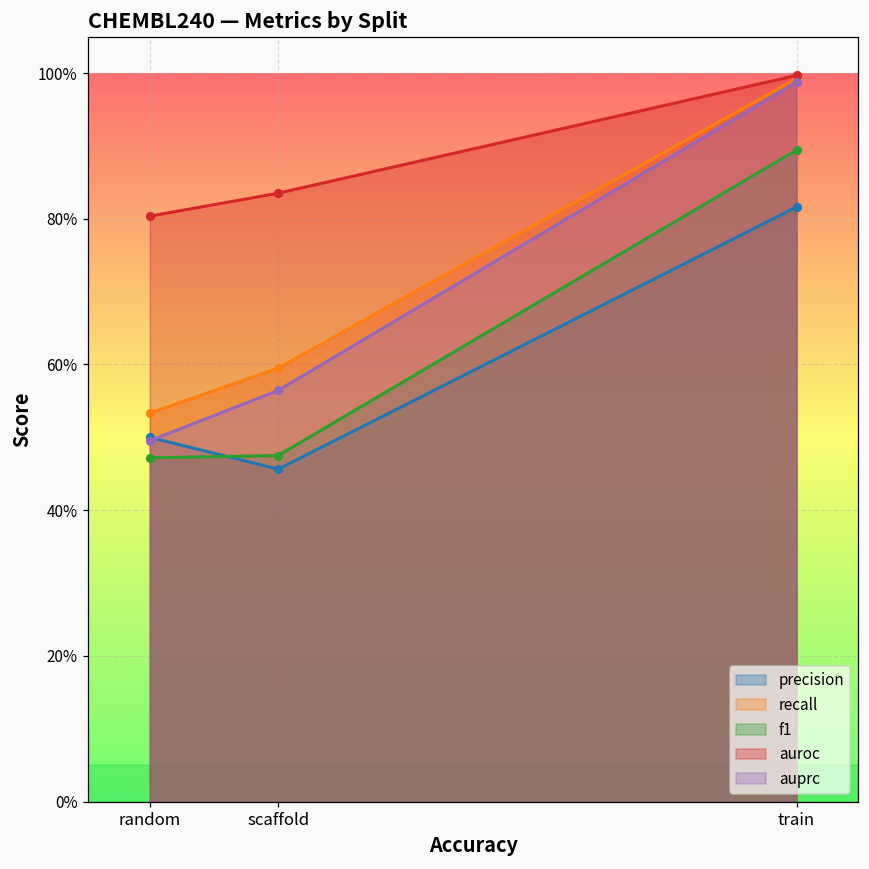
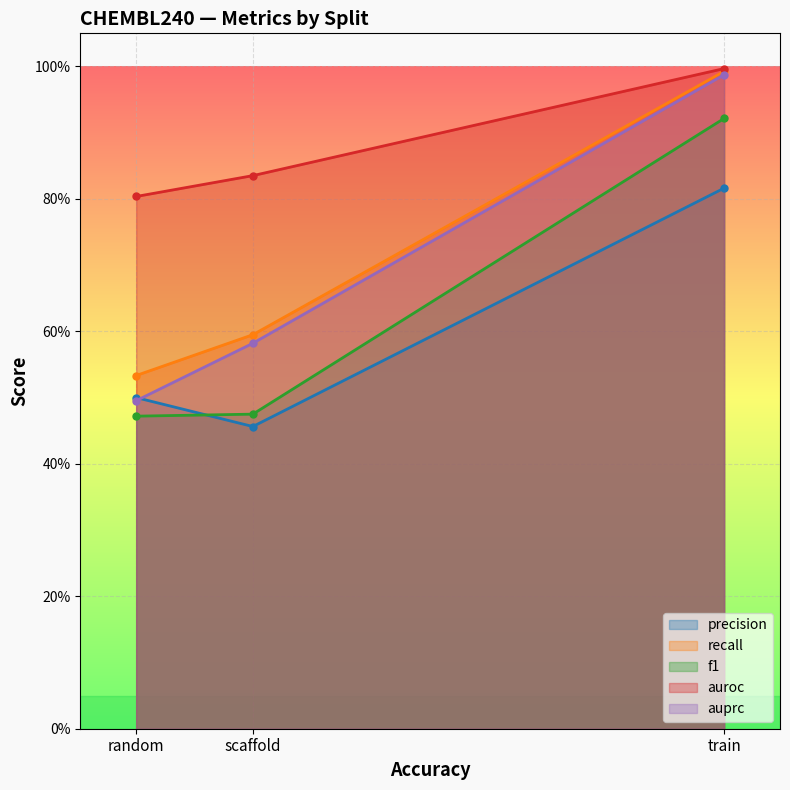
  {
    "precision": {
      "random": "50%",
      "scaffold": "46%",
      "train": "82%"
    },
    "f1": {
      "random": "47%",
      "scaffold": "47%",
-     "train": "89%"
+     "train": "92%"
    },
    "auprc": {
      "random": "50%",
-     "scaffold": "56%",
+     "scaffold": "58%",
      "train": "99%"
    }
  }
